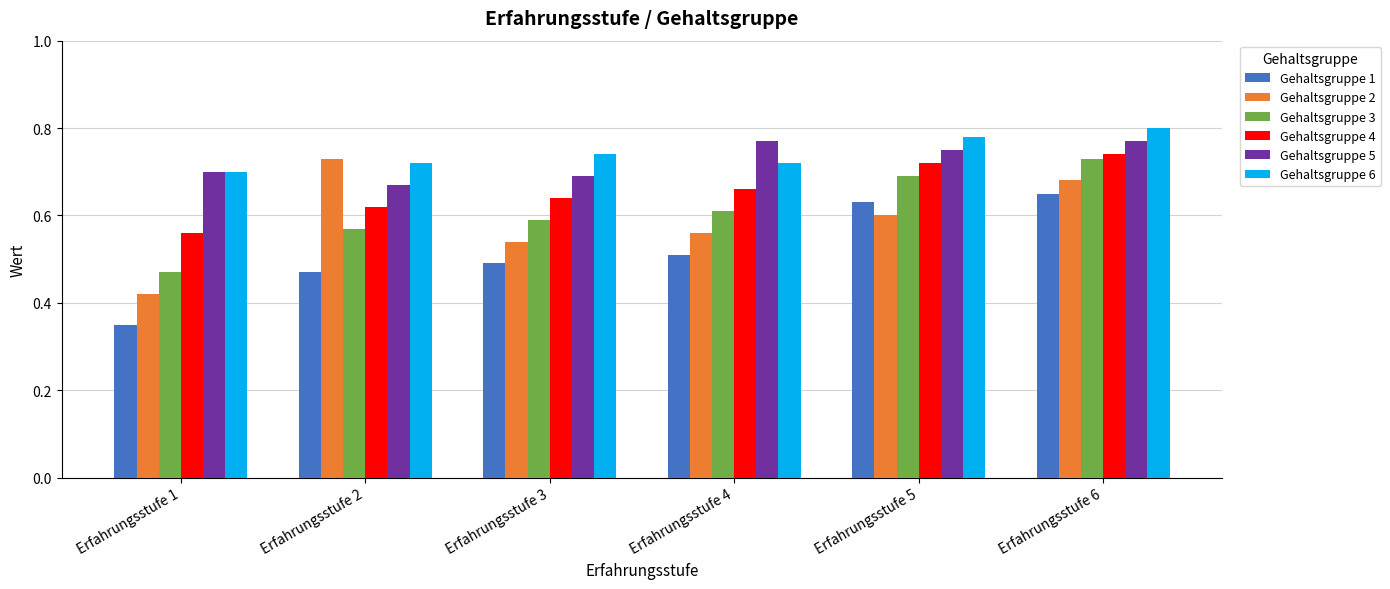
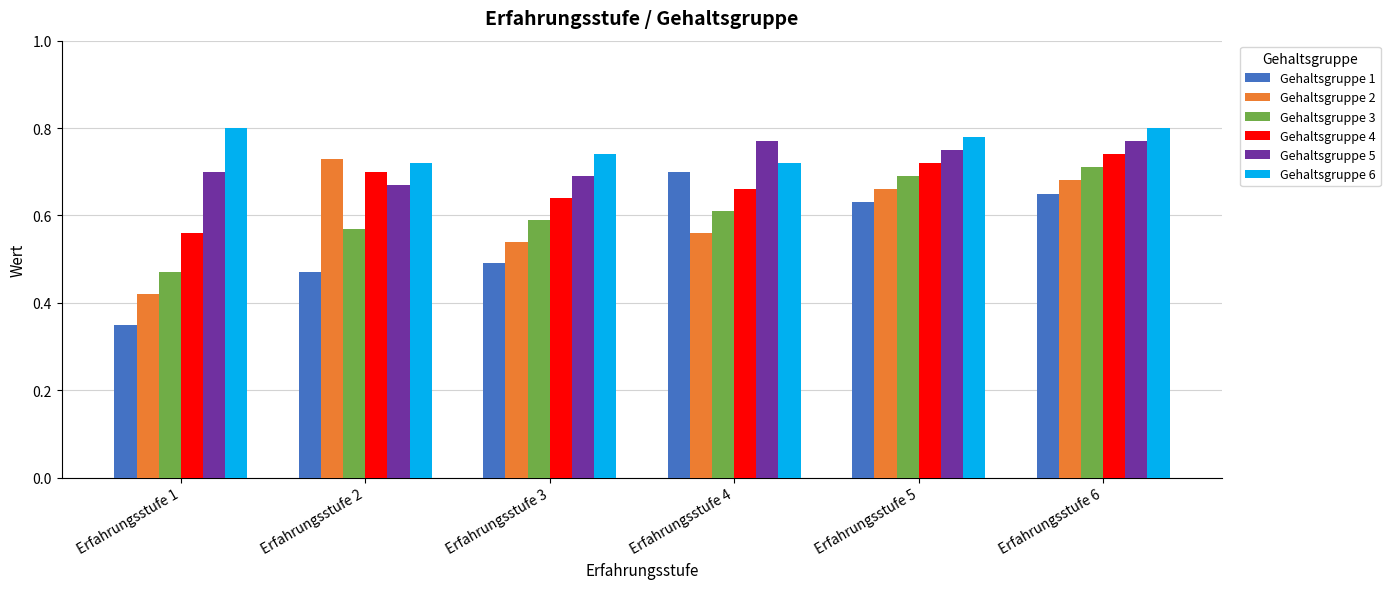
  {
    "Gehaltsgruppe 1": {
      "Erfahrungsstufe 1": 0.35,
      "Erfahrungsstufe 2": 0.47,
      "Erfahrungsstufe 3": 0.49,
-     "Erfahrungsstufe 4": 0.51,
+     "Erfahrungsstufe 4": 0.70,
      "Erfahrungsstufe 5": 0.63,
      "Erfahrungsstufe 6": 0.65
    },
    "Gehaltsgruppe 2": {
      "Erfahrungsstufe 1": 0.42,
      "Erfahrungsstufe 2": 0.73,
      "Erfahrungsstufe 3": 0.54,
      "Erfahrungsstufe 4": 0.56,
-     "Erfahrungsstufe 5": 0.60,
+     "Erfahrungsstufe 5": 0.66,
      "Erfahrungsstufe 6": 0.68
    },
    "Gehaltsgruppe 3": {
      "Erfahrungsstufe 1": 0.47,
      "Erfahrungsstufe 2": 0.57,
      "Erfahrungsstufe 3": 0.59,
      "Erfahrungsstufe 4": 0.61,
      "Erfahrungsstufe 5": 0.69,
-     "Erfahrungsstufe 6": 0.73
+     "Erfahrungsstufe 6": 0.71
    },
    "Gehaltsgruppe 4": {
      "Erfahrungsstufe 1": 0.56,
-     "Erfahrungsstufe 2": 0.62,
+     "Erfahrungsstufe 2": 0.70,
      "Erfahrungsstufe 3": 0.64,
      "Erfahrungsstufe 4": 0.66,
      "Erfahrungsstufe 5": 0.72,
      "Erfahrungsstufe 6": 0.74
    },
    "Gehaltsgruppe 5": {
      "Erfahrungsstufe 1": 0.70,
      "Erfahrungsstufe 2": 0.67,
      "Erfahrungsstufe 3": 0.69,
      "Erfahrungsstufe 4": 0.77,
      "Erfahrungsstufe 5": 0.75,
      "Erfahrungsstufe 6": 0.77
    },
    "Gehaltsgruppe 6": {
-     "Erfahrungsstufe 1": 0.7,
+     "Erfahrungsstufe 1": 0.8,
      "Erfahrungsstufe 2": 0.72,
      "Erfahrungsstufe 3": 0.74,
      "Erfahrungsstufe 4": 0.72,
      "Erfahrungsstufe 5": 0.78,
      "Erfahrungsstufe 6": 0.8
    }
  }
